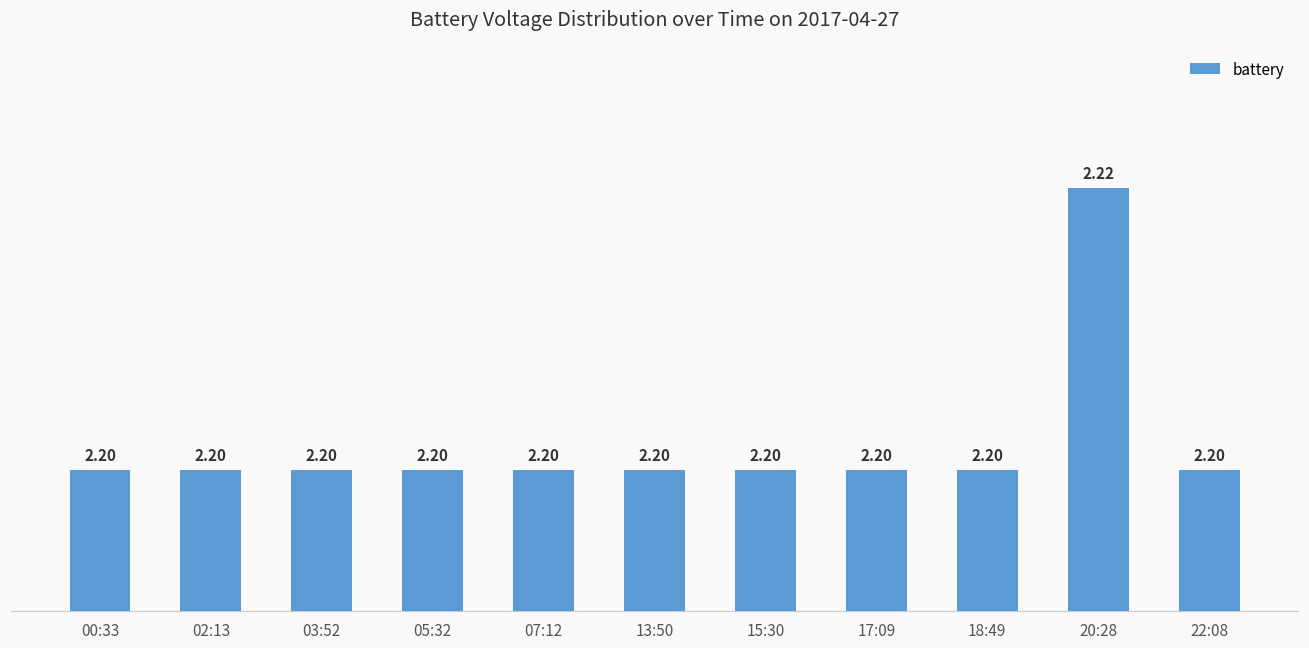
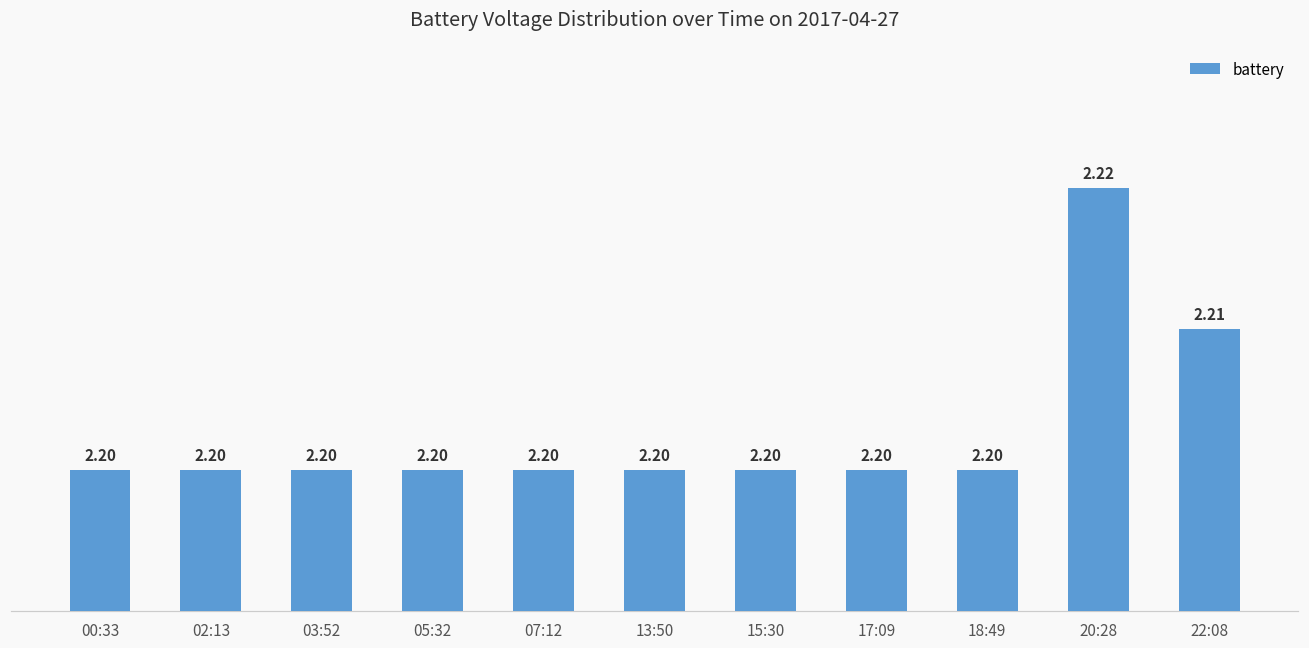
  {
    "00:33": 2.20,
    "02:13": 2.20,
    "03:52": 2.20,
    "05:32": 2.20,
    "07:12": 2.20,
    "13:50": 2.20,
    "15:30": 2.20,
    "17:09": 2.20,
    "18:49": 2.20,
    "20:28": 2.22,
-   "22:08": 2.20
+   "22:08": 2.21
  }
